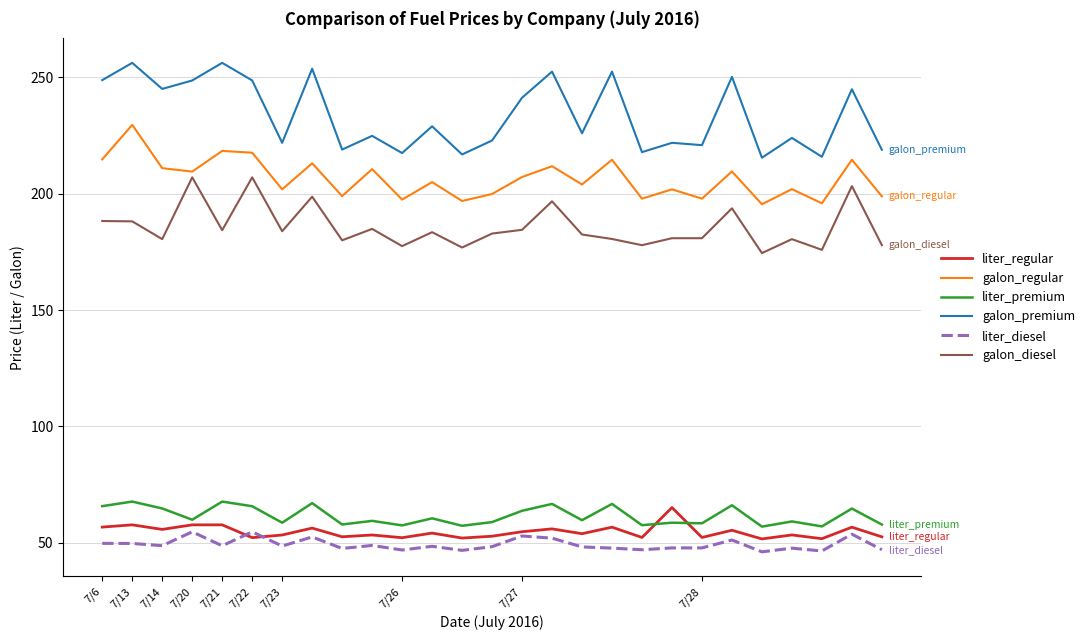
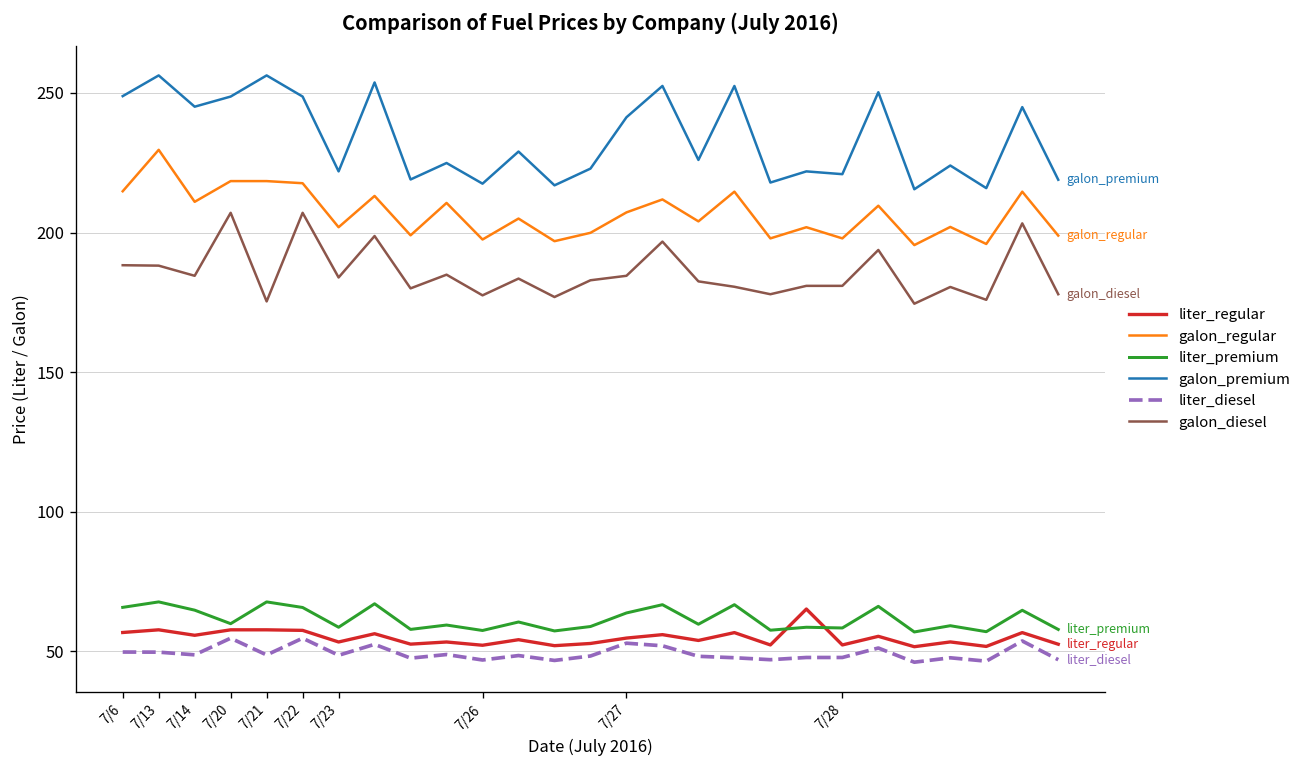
  {
    "liter_regular": {
      "7/6": 57,
      "7/13": 58,
      "7/14": 56,
      "7/20": 58,
      "7/21": 58,
-     "7/22": 52,
+     "7/22": 58,
      "7/23": 53,
      "7/26": 52,
      "7/27": 55,
      "7/28": 52
    },
    "galon_regular": {
      "7/6": 215,
      "7/13": 230,
      "7/14": 211,
-     "7/20": 210,
+     "7/20": 218,
      "7/21": 218,
      "7/22": 218,
      "7/23": 202,
      "7/26": 198,
      "7/27": 207,
      "7/28": 198
    },
    "liter_premium": {
      "7/6": 66,
      "7/13": 68,
      "7/14": 65,
      "7/20": 60,
      "7/21": 68,
      "7/22": 66,
      "7/23": 59,
      "7/26": 57,
      "7/27": 64,
      "7/28": 58
    },
    "galon_premium": {
      "7/6": 249,
      "7/13": 256,
      "7/14": 245,
      "7/20": 249,
      "7/21": 256,
      "7/22": 249,
      "7/23": 222,
      "7/26": 218,
      "7/27": 241,
      "7/28": 221
    },
    "liter_diesel": {
      "7/6": 50,
      "7/13": 50,
      "7/14": 49,
      "7/20": 55,
      "7/21": 49,
      "7/22": 55,
      "7/23": 49,
      "7/26": 47,
      "7/27": 53,
      "7/28": 48
    },
    "galon_diesel": {
      "7/6": 188,
      "7/13": 188,
-     "7/14": 181,
+     "7/14": 185,
      "7/20": 207,
-     "7/21": 184,
+     "7/21": 175,
      "7/22": 207,
      "7/23": 184,
      "7/26": 178,
      "7/27": 185,
      "7/28": 181
    }
  }
